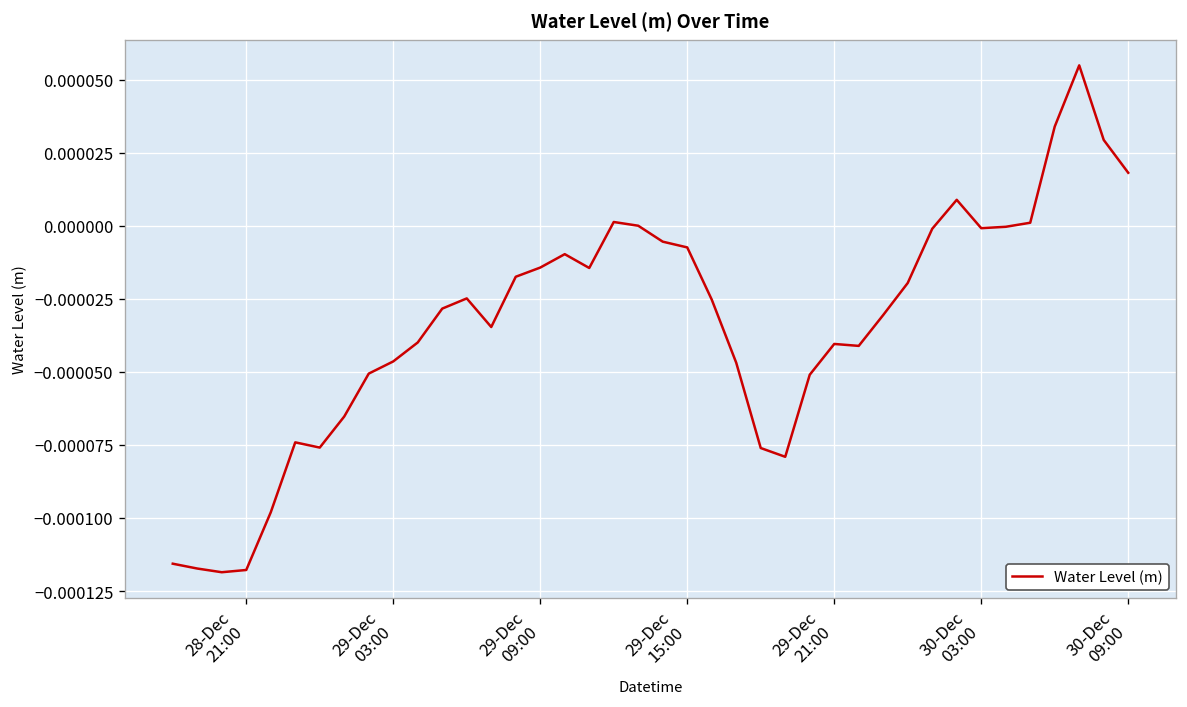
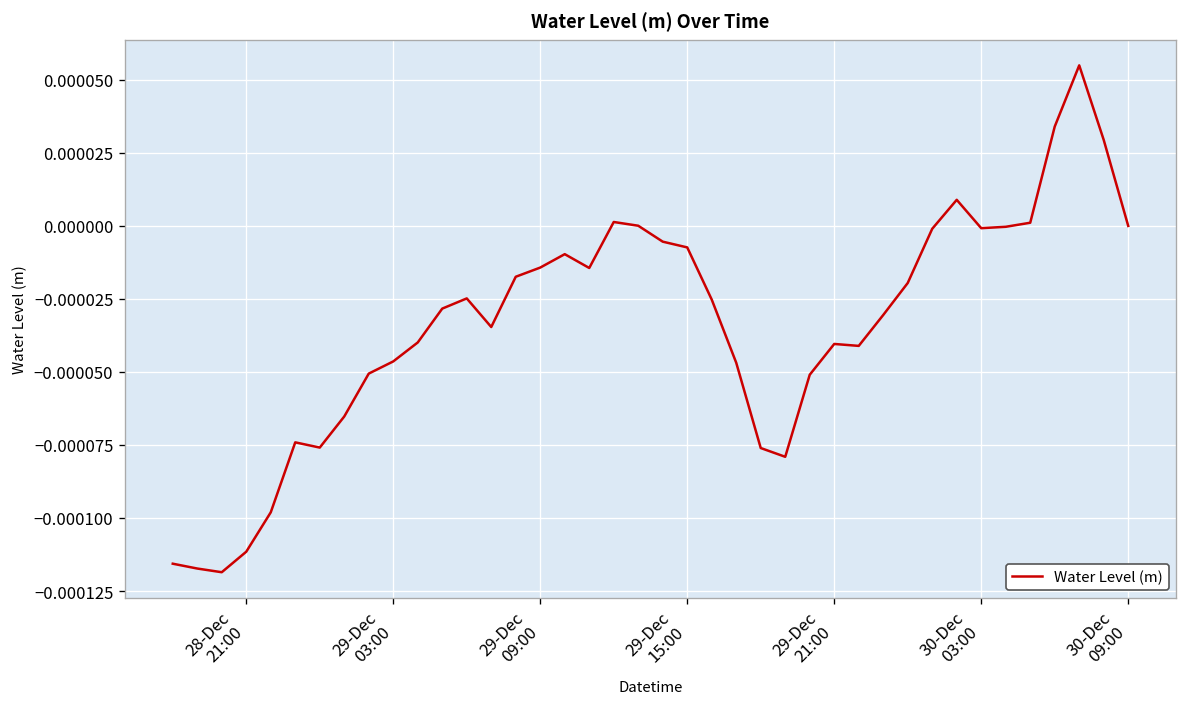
  {
-   "28-Dec 21:00": -0.000118,
+   "28-Dec 21:00": -0.000112,
    "29-Dec 03:00": -0.000046,
    "29-Dec 09:00": -0.000014,
    "29-Dec 15:00": -0.000007,
    "29-Dec 21:00": -0.000040,
    "30-Dec 03:00": -0.000001,
-   "30-Dec 09:00": 0.00002
+   "30-Dec 09:00": 0.00000
  }
